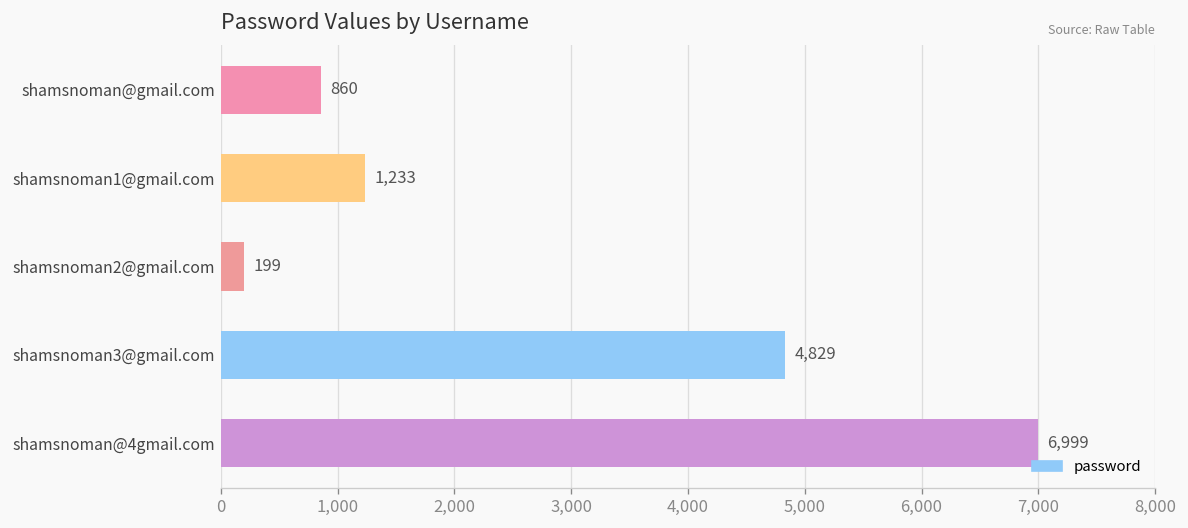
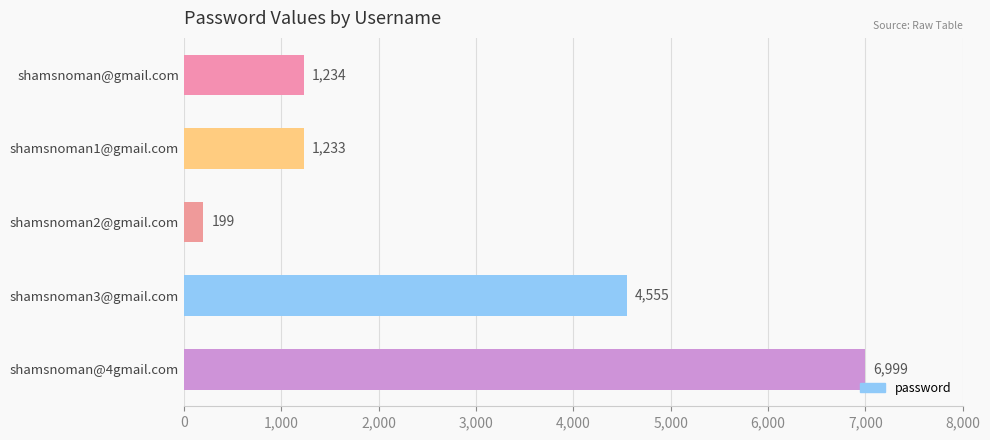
  {
-   "shamsnoman@gmail.com": "860",
+   "shamsnoman@gmail.com": "1,234",
    "shamsnoman1@gmail.com": "1,233",
    "shamsnoman2@gmail.com": "199",
-   "shamsnoman3@gmail.com": "4,829",
+   "shamsnoman3@gmail.com": "4,555",
    "shamsnoman@4gmail.com": "6,999"
  }
